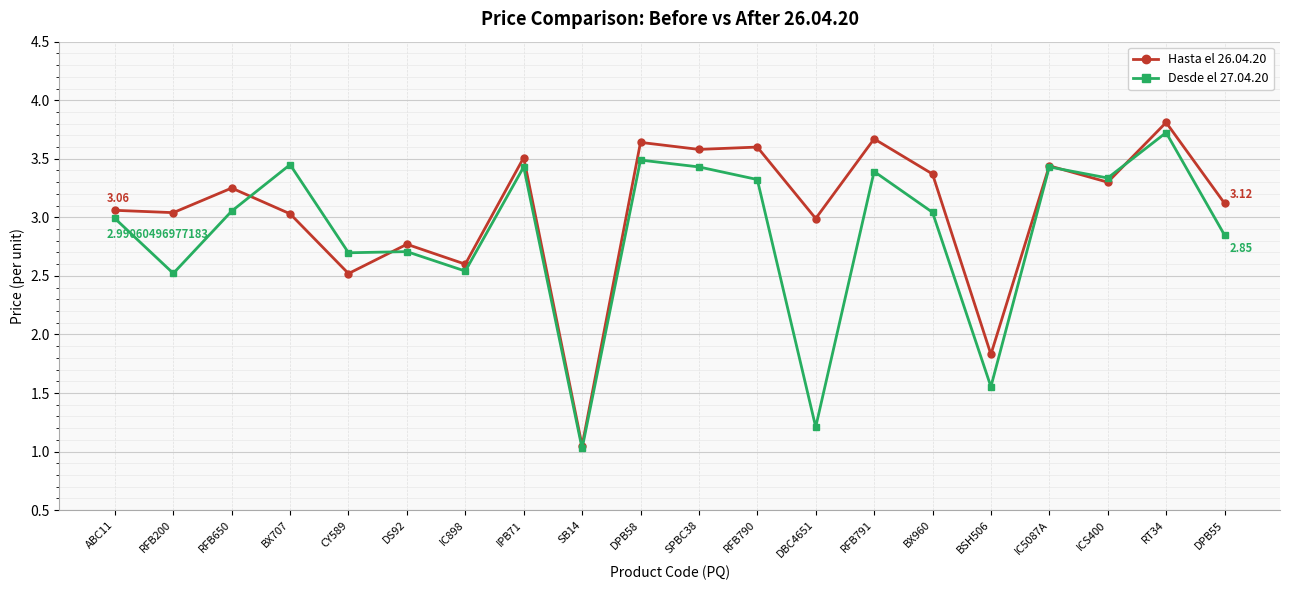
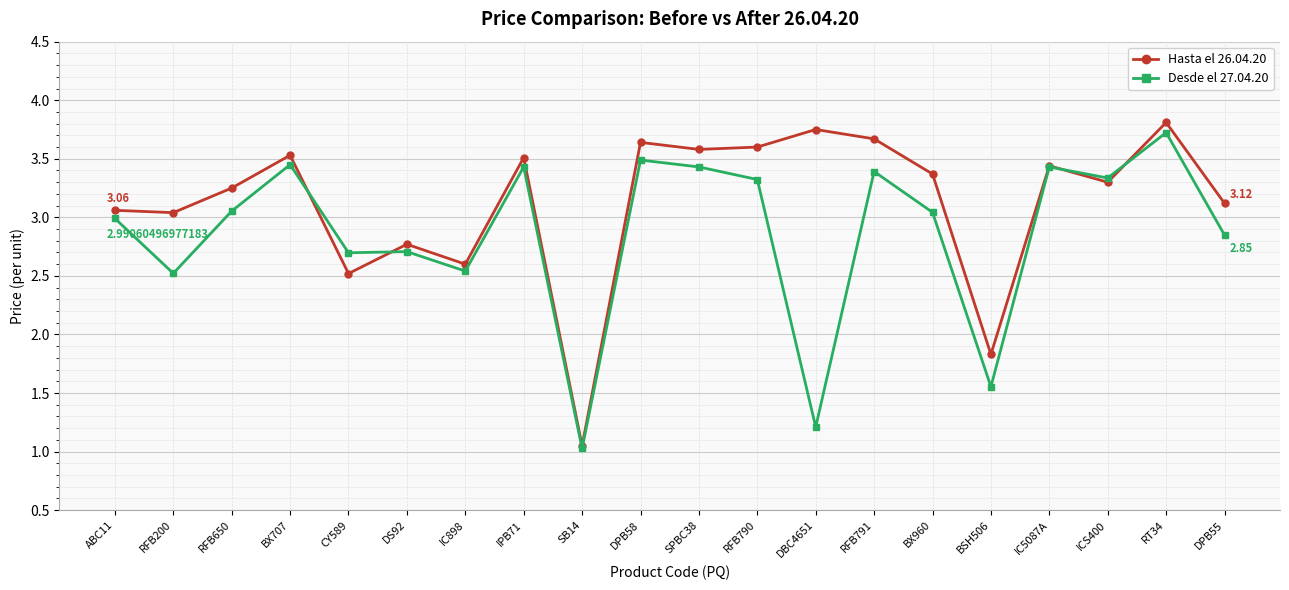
  {
    "Hasta el 26.04.20": {
      "RFB200": 3.04,
      "RFB650": 3.25,
-     "BX707": 3.03,
+     "BX707": 3.53,
      "CY589": 2.52,
      "DS92": 2.77,
      "IC898": 2.60,
      "IPB71": 3.51,
      "SB14": 1.05,
      "DPB58": 3.64,
      "SPBC38": 3.58,
      "RFB790": 3.60,
-     "DBC4651": 2.99,
+     "DBC4651": 3.75,
      "RFB791": 3.67,
      "BX960": 3.37,
      "BSH506": 1.83,
      "ICS400": 3.30,
      "RT34": 3.81
    },
    "Desde el 27.04.20": {
      "ABC11": 2.99060496977183,
      "DPB55": 2.85
    }
  }
